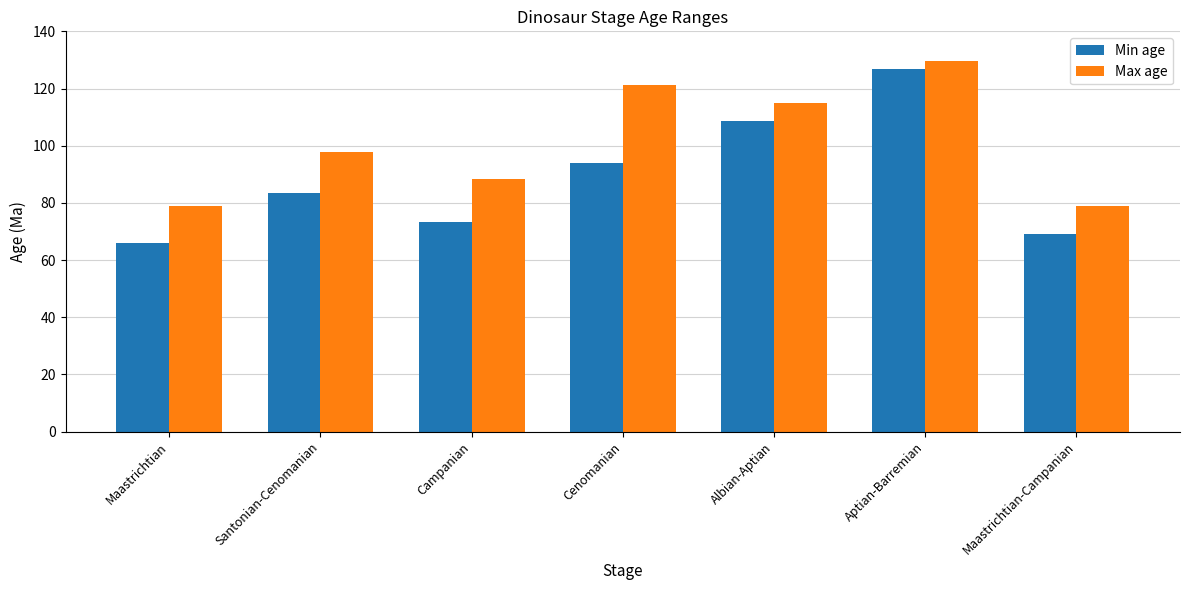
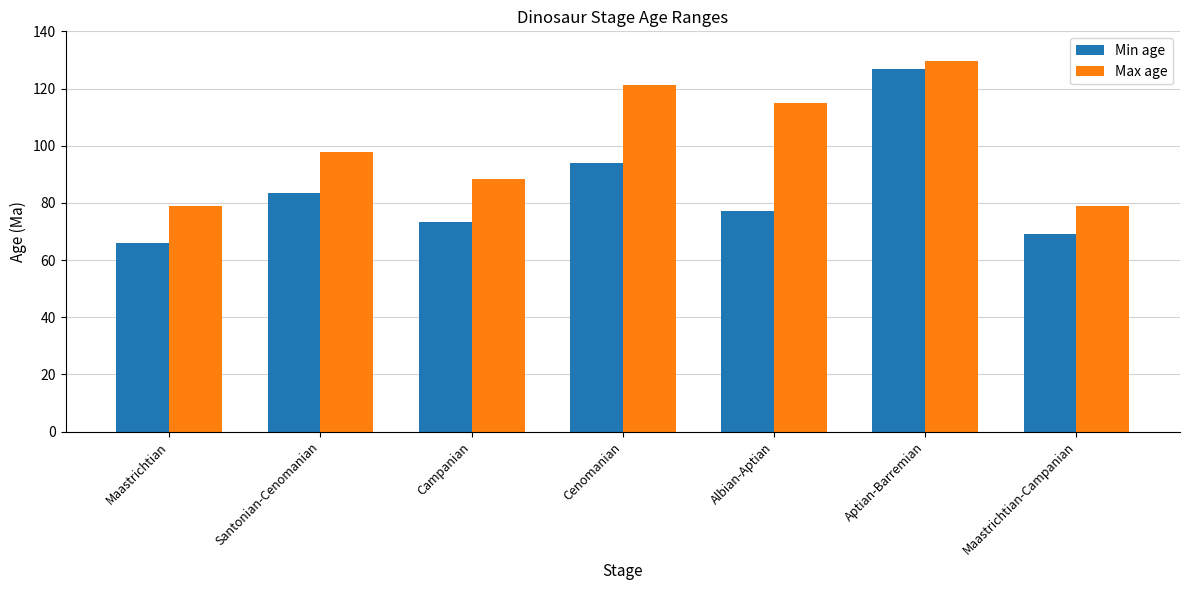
  {
    "Min age": {
      "Maastrichtian": 66,
      "Santonian-Cenomanian": 84,
      "Campanian": 73,
      "Cenomanian": 94,
-     "Albian-Aptian": 109,
+     "Albian-Aptian": 77,
      "Aptian-Barremian": 127,
      "Maastrichtian-Campanian": 69
    },
    "Max age": {
      "Maastrichtian": 79,
      "Santonian-Cenomanian": 98,
      "Campanian": 88,
      "Cenomanian": 121,
      "Albian-Aptian": 115,
      "Aptian-Barremian": 130,
      "Maastrichtian-Campanian": 79
    }
  }
